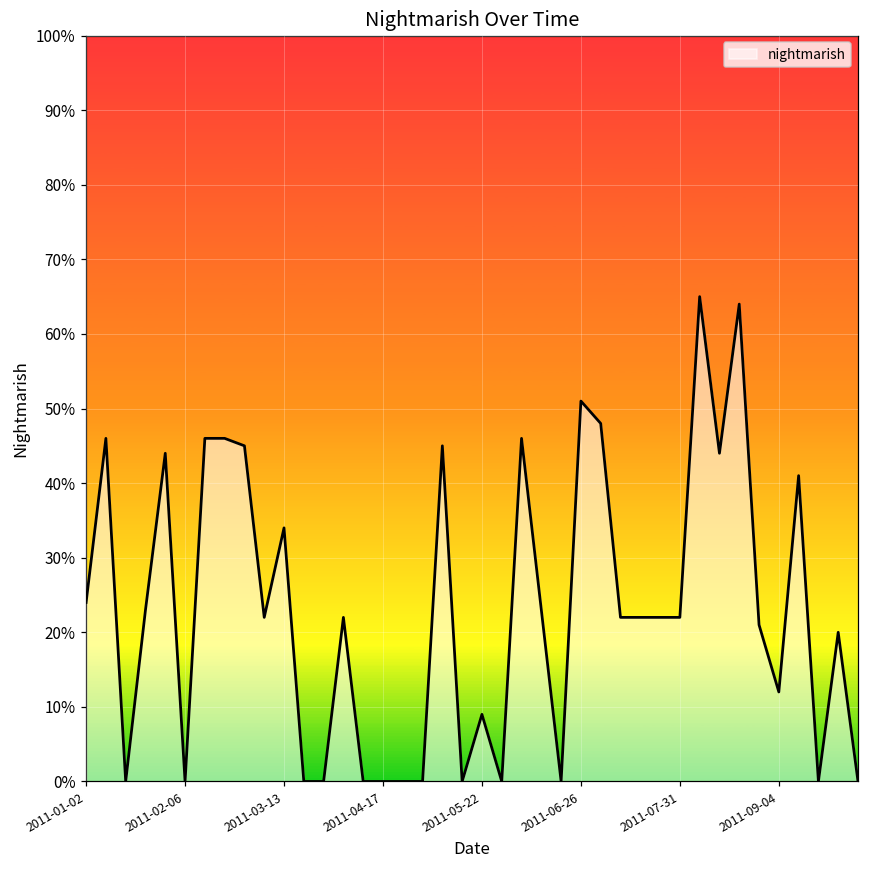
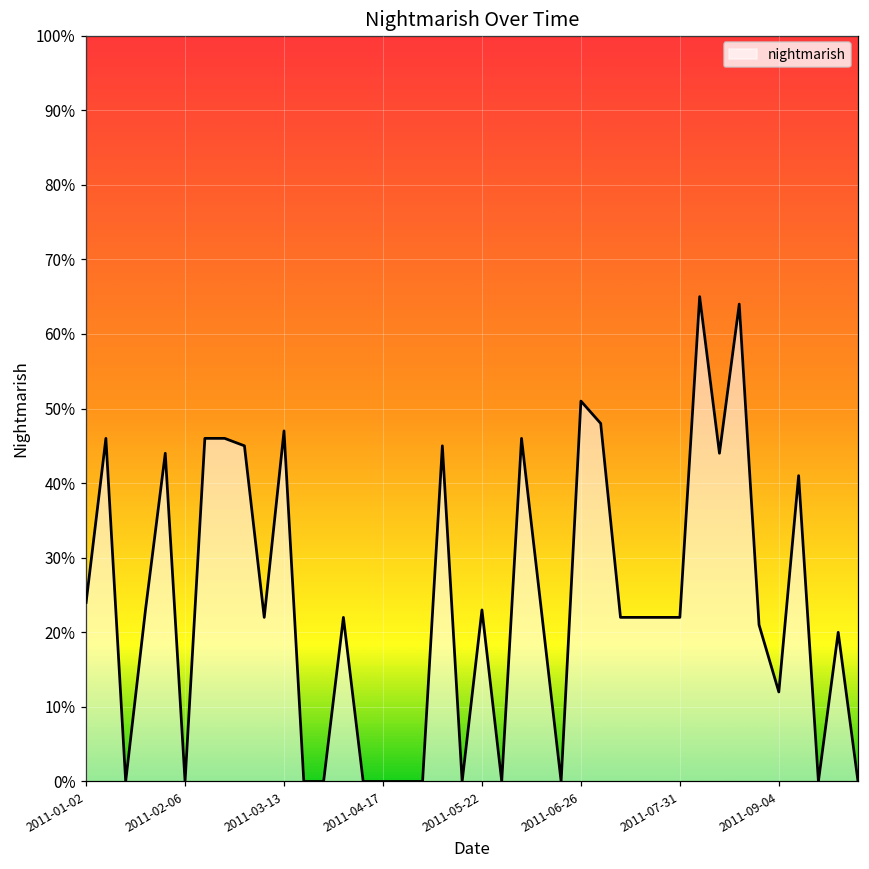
  {
    "2011-01-02": "24%",
    "2011-02-06": "0%",
-   "2011-03-13": "34%",
+   "2011-03-13": "47%",
    "2011-04-17": "0%",
-   "2011-05-22": "9%",
+   "2011-05-22": "23%",
    "2011-06-26": "51%",
    "2011-07-31": "22%",
    "2011-09-04": "12%"
  }
